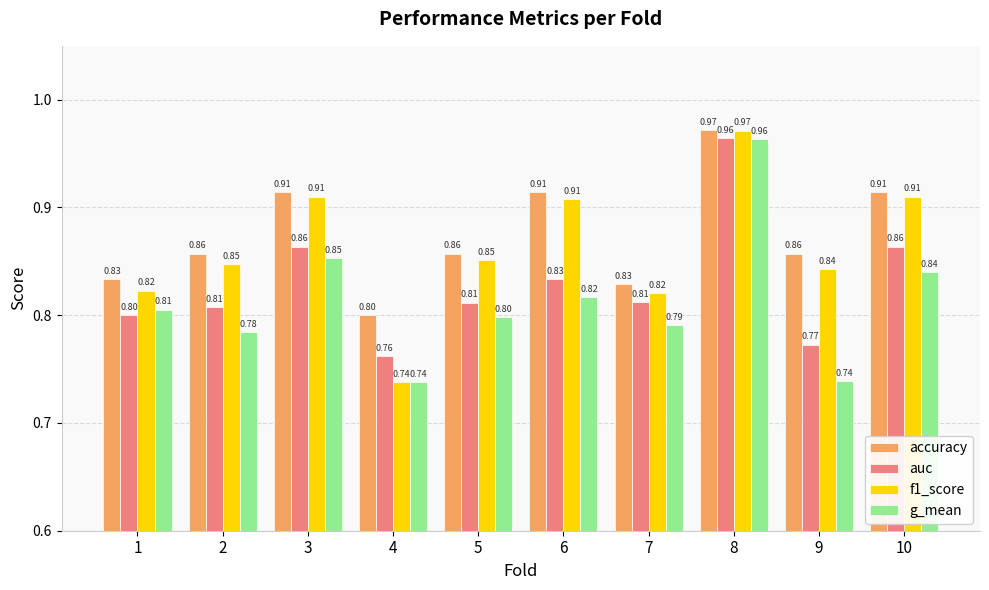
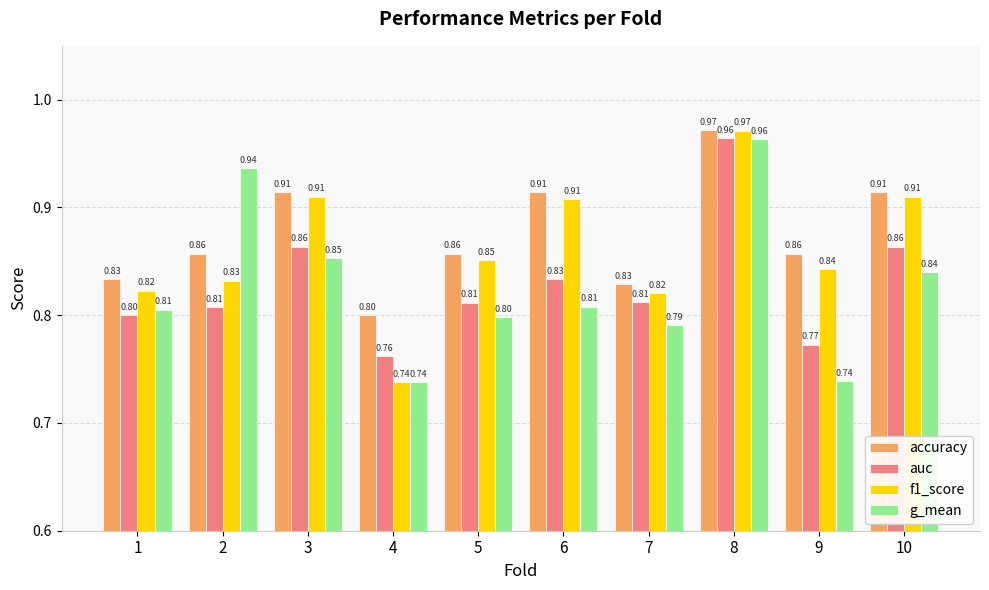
  {
    "f1_score": {
      "1": 0.82,
-     "2": 0.85,
+     "2": 0.83,
      "3": 0.91,
      "4": 0.74,
      "5": 0.85,
      "6": 0.91,
      "7": 0.82,
      "8": 0.97,
      "9": 0.84,
      "10": 0.91
    },
    "g_mean": {
      "1": 0.81,
-     "2": 0.78,
+     "2": 0.94,
      "3": 0.85,
      "4": 0.74,
      "5": 0.80,
-     "6": 0.82,
+     "6": 0.81,
      "7": 0.79,
      "8": 0.96,
      "9": 0.74,
      "10": 0.84
    }
  }
